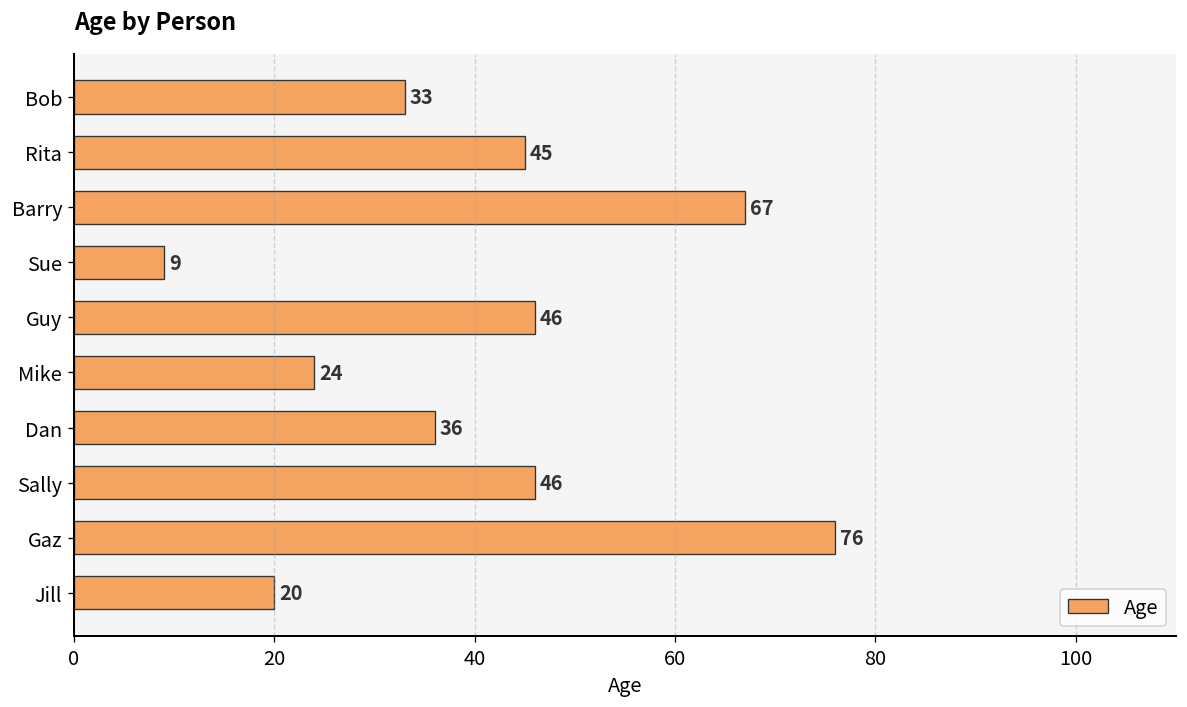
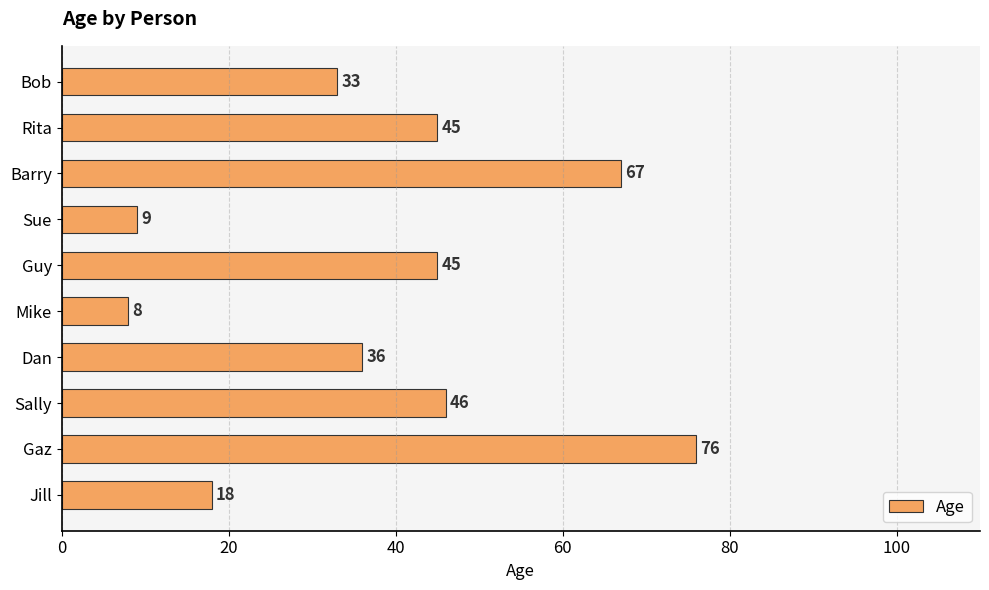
  {
    "Bob": 33,
    "Rita": 45,
    "Barry": 67,
    "Sue": 9,
-   "Guy": 46,
-   "Mike": 24,
+   "Guy": 45,
+   "Mike": 8,
    "Dan": 36,
    "Sally": 46,
    "Gaz": 76,
-   "Jill": 20
+   "Jill": 18
  }
